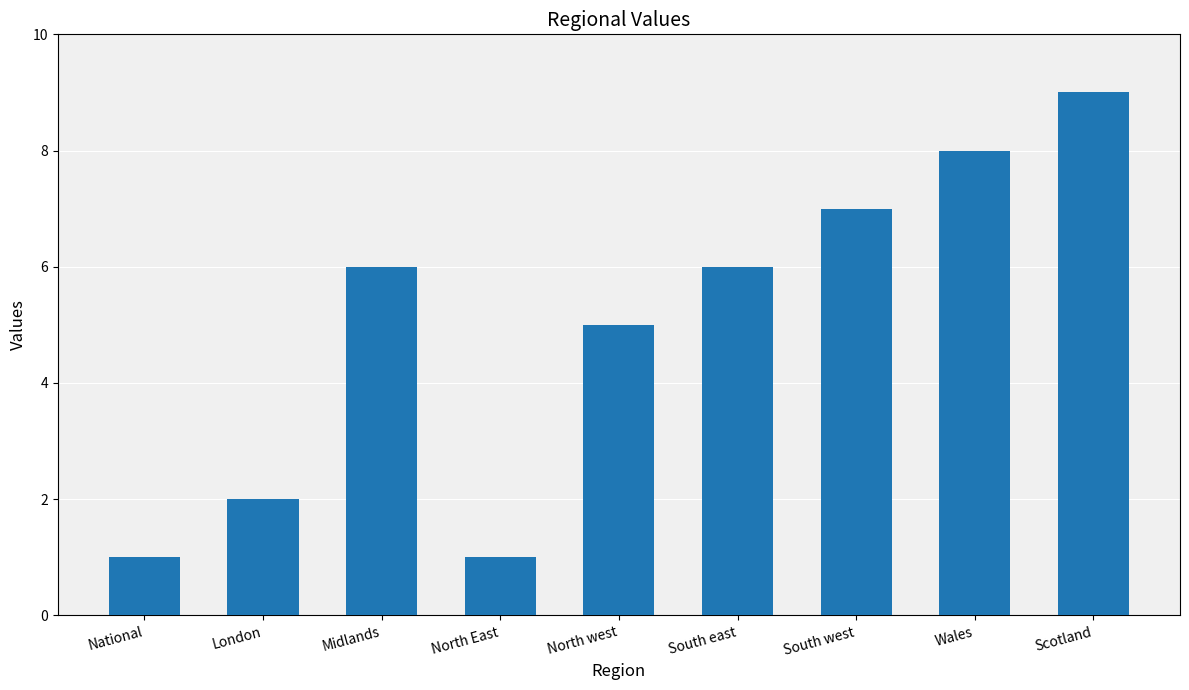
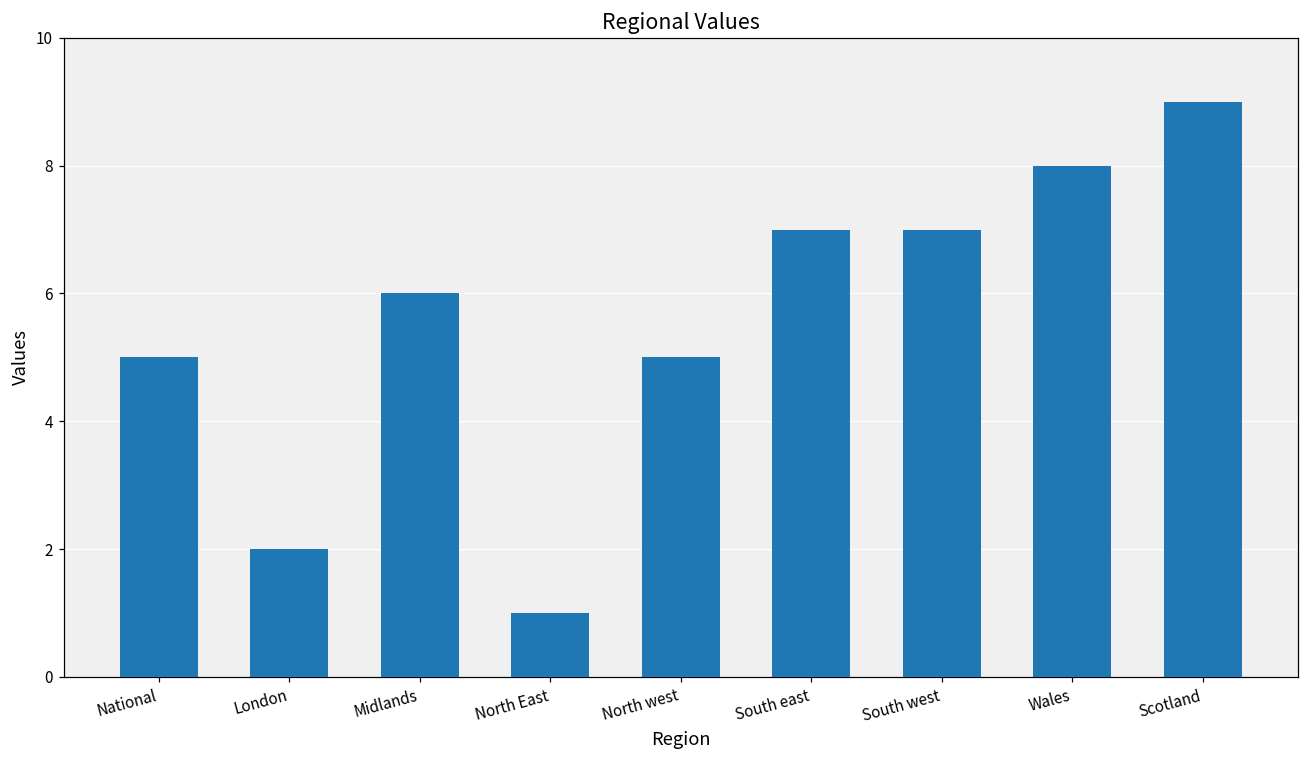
  {
-   "National": 1,
+   "National": 5,
    "London": 2,
    "Midlands": 6,
    "North East": 1,
    "North west": 5,
-   "South east": 6,
+   "South east": 7,
    "South west": 7,
    "Wales": 8,
    "Scotland": 9
  }
